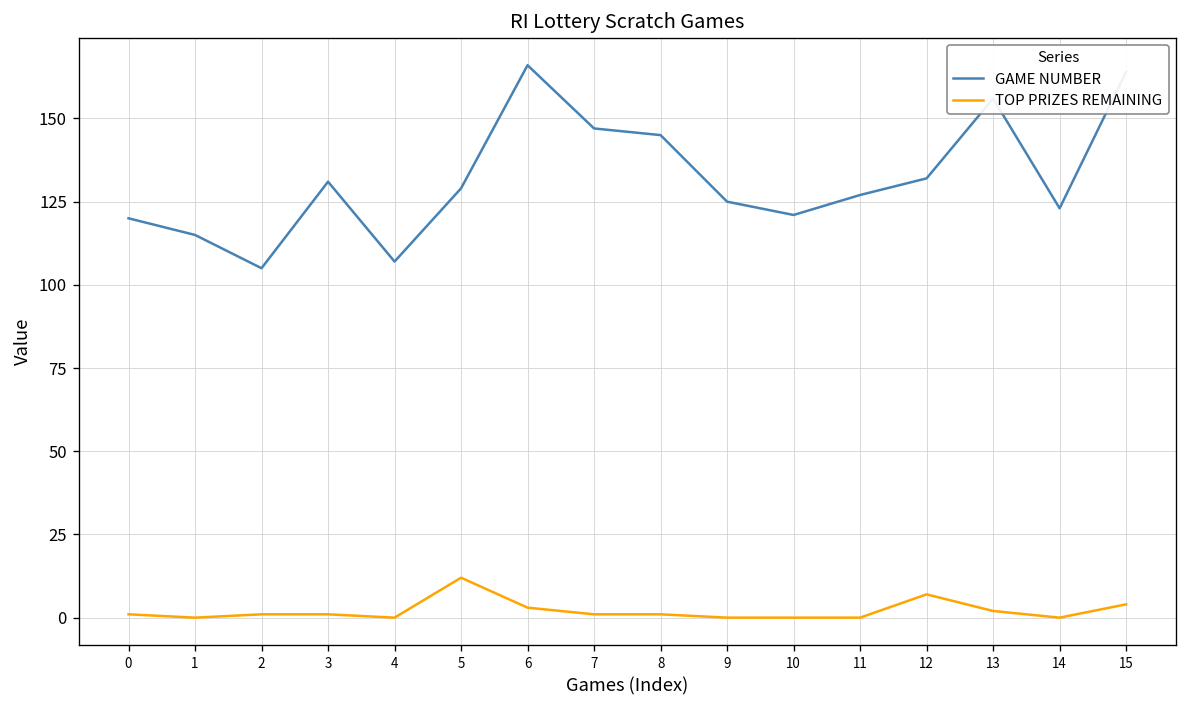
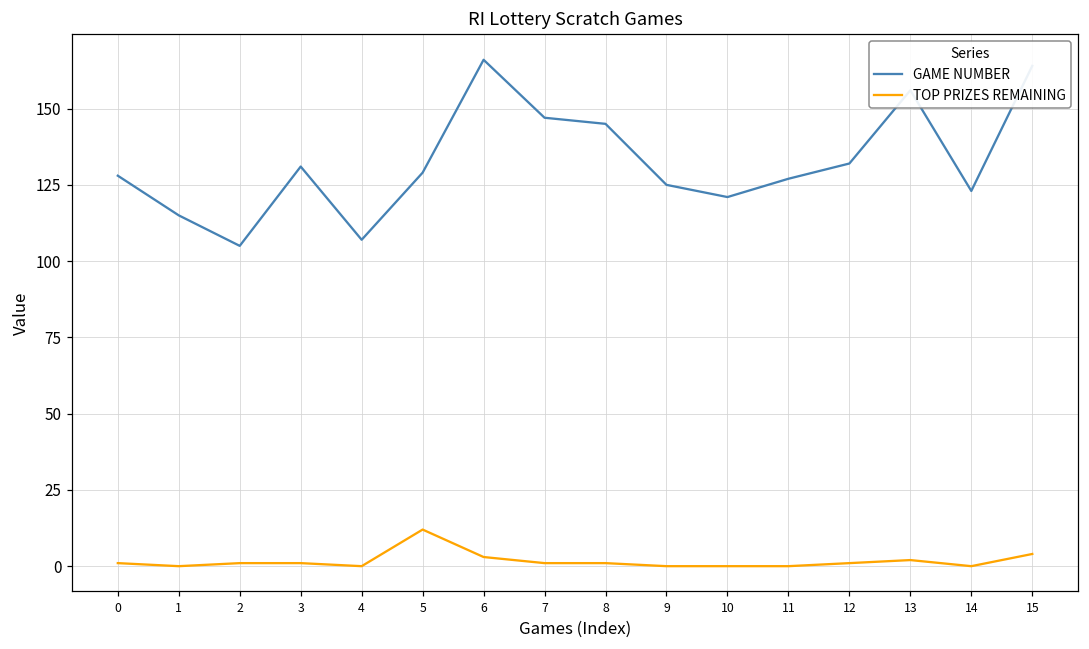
  {
    "GAME NUMBER": {
-     "0": 120,
+     "0": 128,
      "1": 115,
      "2": 105,
      "3": 131,
      "4": 107,
      "5": 129,
      "6": 166,
      "7": 147,
      "8": 145,
      "9": 125,
      "10": 121,
      "11": 127,
      "12": 132,
      "14": 123
    },
    "TOP PRIZES REMAINING": {
      "0": 1,
      "1": 0,
      "2": 1,
      "3": 1,
      "4": 0,
      "5": 12,
      "6": 3,
      "7": 1,
      "8": 1,
      "9": 0,
      "10": 0,
      "11": 0,
-     "12": 7,
+     "12": 1,
      "13": 2,
      "14": 0,
      "15": 4
    }
  }
